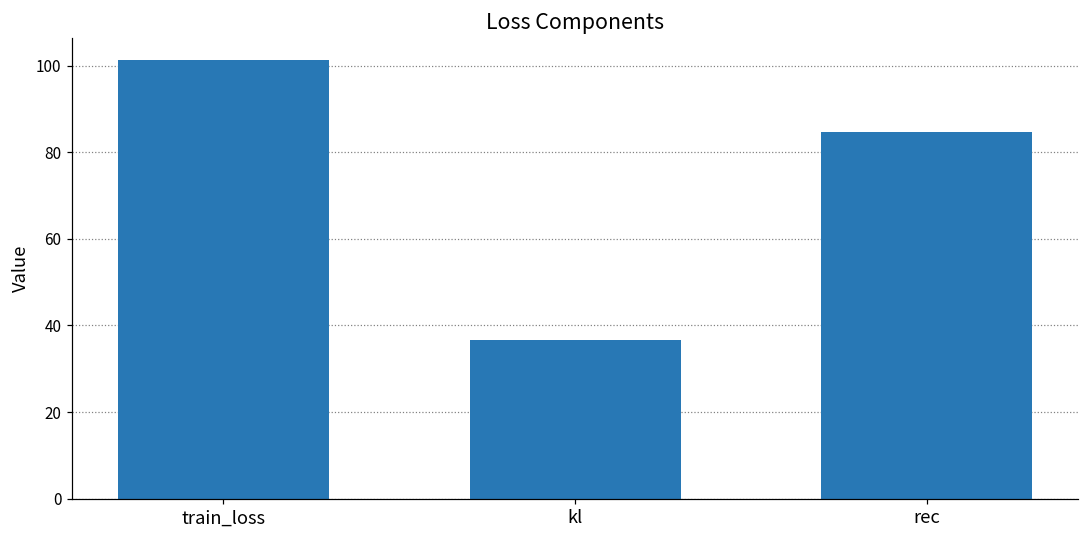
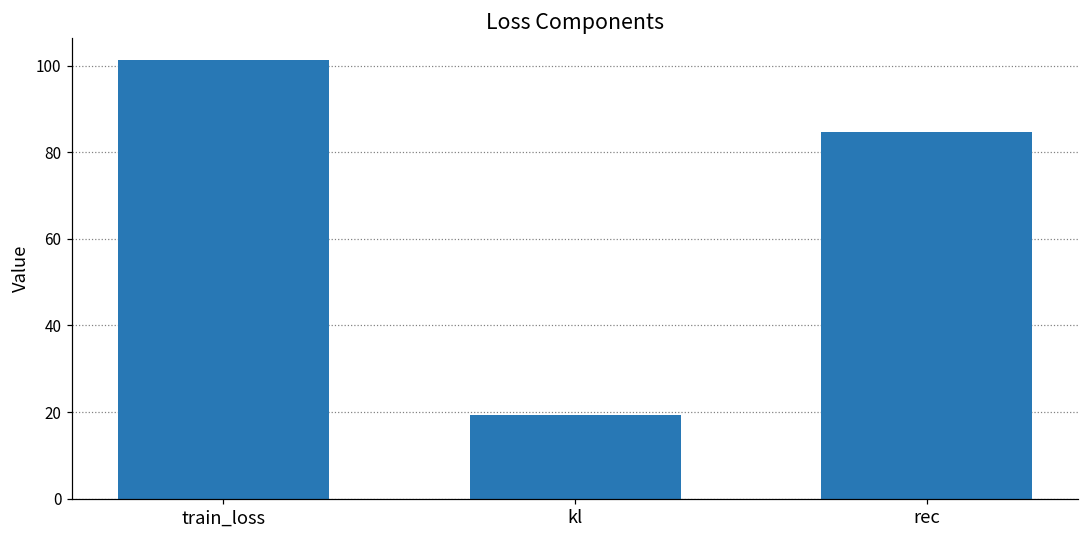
  {
    "train_loss": 101,
-   "kl": 37,
+   "kl": 19,
    "rec": 85
  }
